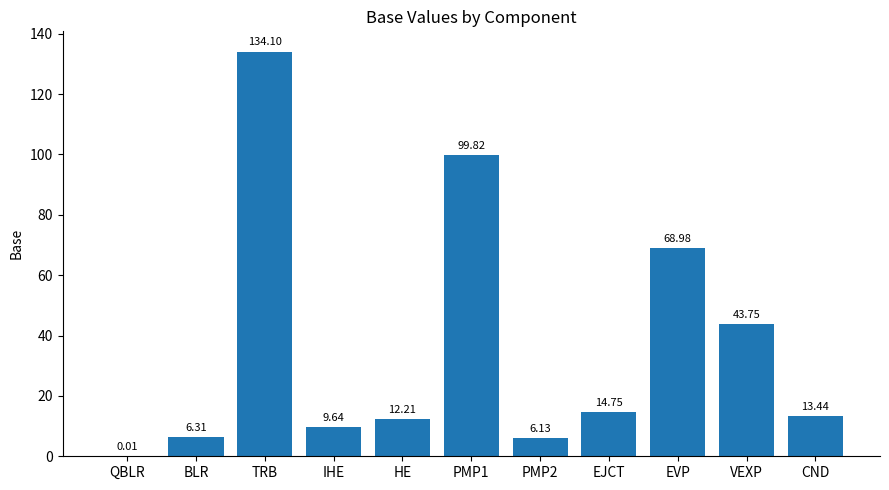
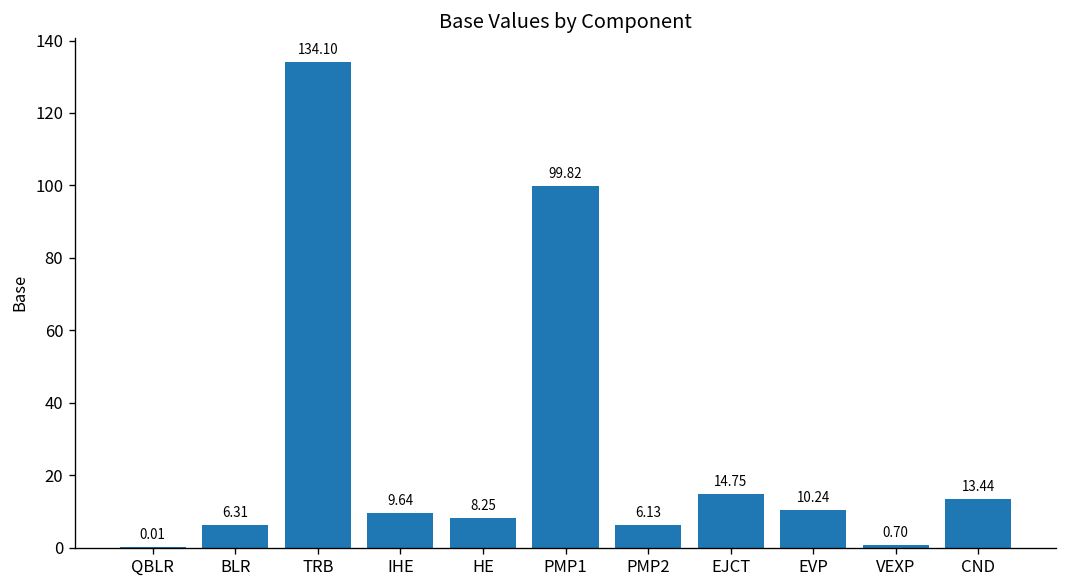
  {
    "QBLR": 0.01,
    "BLR": 6.31,
    "TRB": 134.10,
    "IHE": 9.64,
-   "HE": 12.21,
+   "HE": 8.25,
    "PMP1": 99.82,
    "PMP2": 6.13,
    "EJCT": 14.75,
-   "EVP": 68.98,
-   "VEXP": 43.75,
+   "EVP": 10.24,
+   "VEXP": 0.70,
    "CND": 13.44
  }
